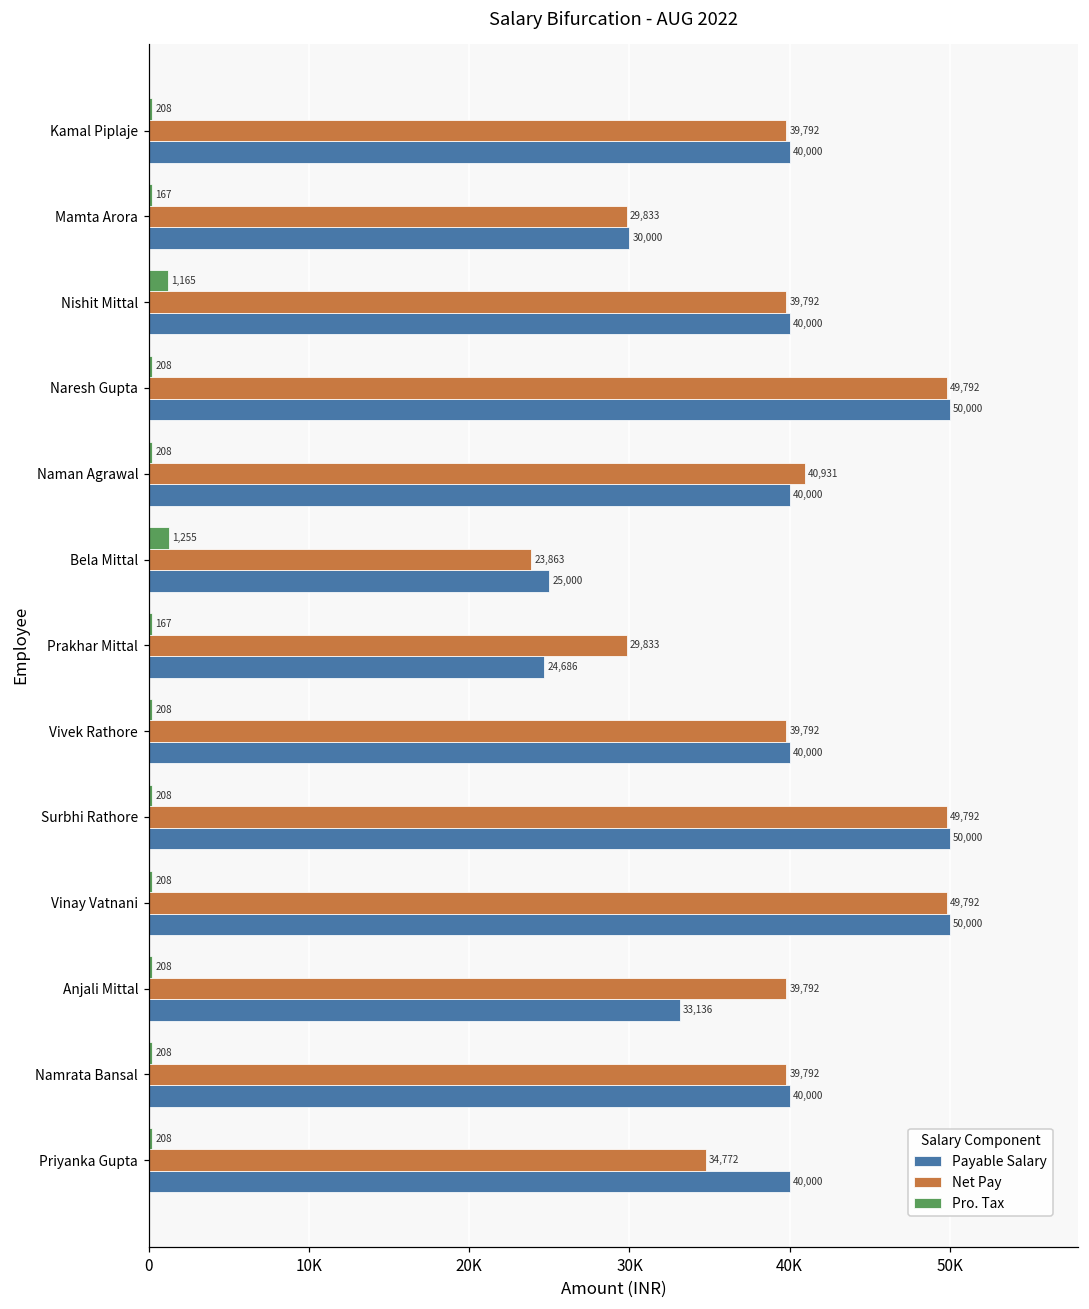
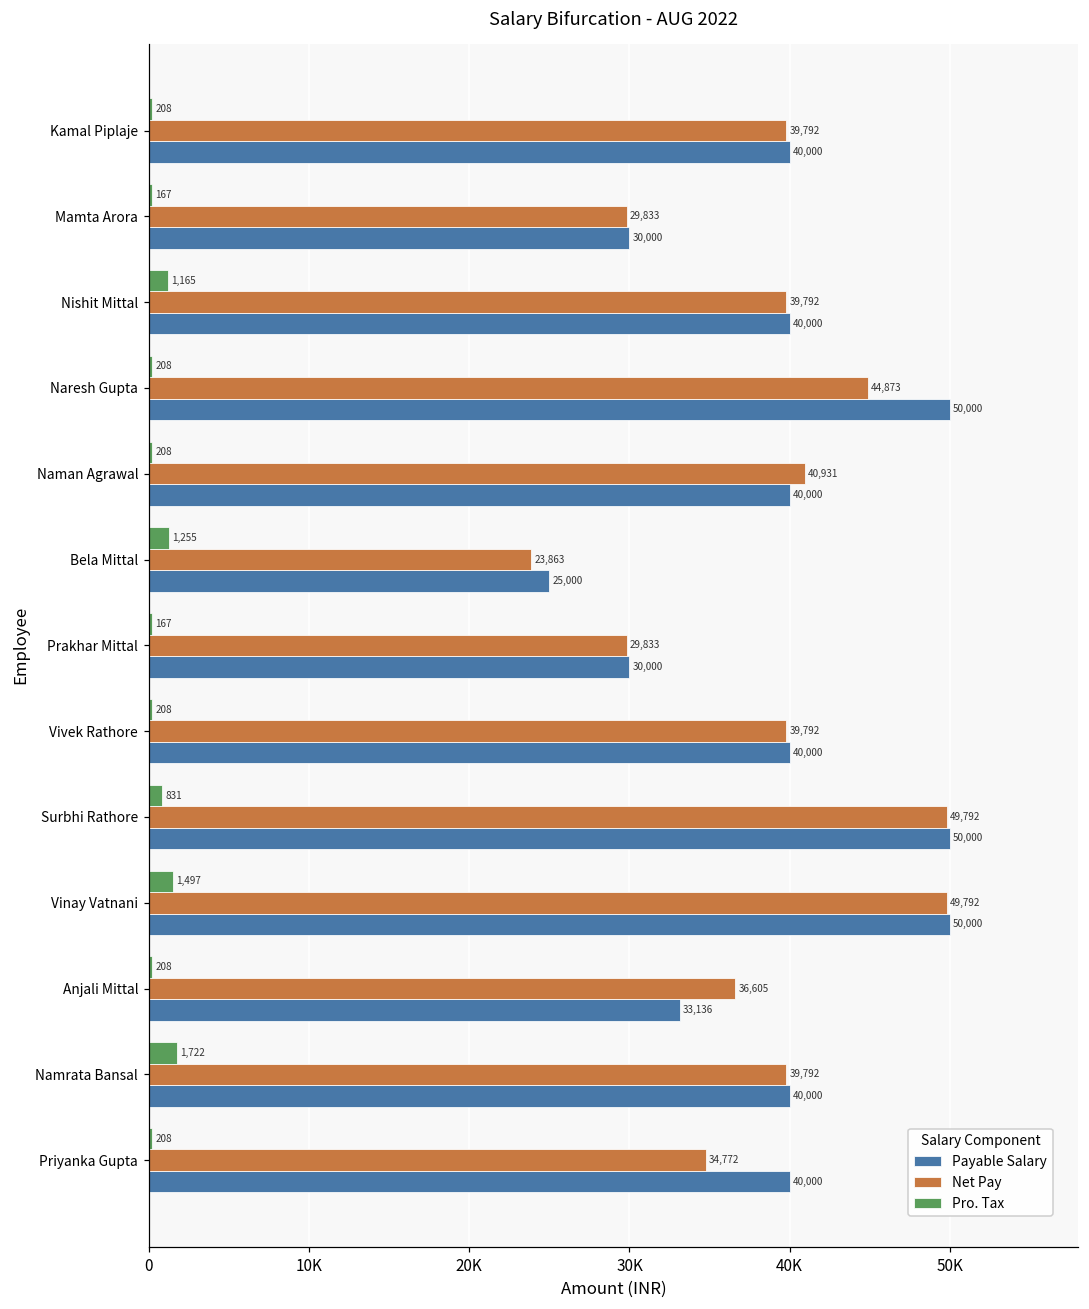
  {
    "Payable Salary": {
      "Kamal Piplaje": "40,000",
      "Mamta Arora": "30,000",
      "Nishit Mittal": "40,000",
      "Naresh Gupta": "50,000",
      "Naman Agrawal": "40,000",
      "Bela Mittal": "25,000",
-     "Prakhar Mittal": "24,686",
+     "Prakhar Mittal": "30,000",
      "Vivek Rathore": "40,000",
      "Surbhi Rathore": "50,000",
      "Vinay Vatnani": "50,000",
      "Anjali Mittal": "33,136",
      "Namrata Bansal": "40,000",
      "Priyanka Gupta": "40,000"
    },
    "Net Pay": {
      "Kamal Piplaje": "39,792",
      "Mamta Arora": "29,833",
      "Nishit Mittal": "39,792",
-     "Naresh Gupta": "49,792",
+     "Naresh Gupta": "44,873",
      "Naman Agrawal": "40,931",
      "Bela Mittal": "23,863",
      "Prakhar Mittal": "29,833",
      "Vivek Rathore": "39,792",
      "Surbhi Rathore": "49,792",
      "Vinay Vatnani": "49,792",
-     "Anjali Mittal": "39,792",
+     "Anjali Mittal": "36,605",
      "Namrata Bansal": "39,792",
      "Priyanka Gupta": "34,772"
    },
    "Pro. Tax": {
      "Kamal Piplaje": "208",
      "Mamta Arora": "167",
      "Nishit Mittal": "1,165",
      "Naresh Gupta": "208",
      "Naman Agrawal": "208",
      "Bela Mittal": "1,255",
      "Prakhar Mittal": "167",
      "Vivek Rathore": "208",
-     "Surbhi Rathore": "208",
-     "Vinay Vatnani": "208",
+     "Surbhi Rathore": "831",
+     "Vinay Vatnani": "1,497",
      "Anjali Mittal": "208",
-     "Namrata Bansal": "208",
+     "Namrata Bansal": "1,722",
      "Priyanka Gupta": "208"
    }
  }
